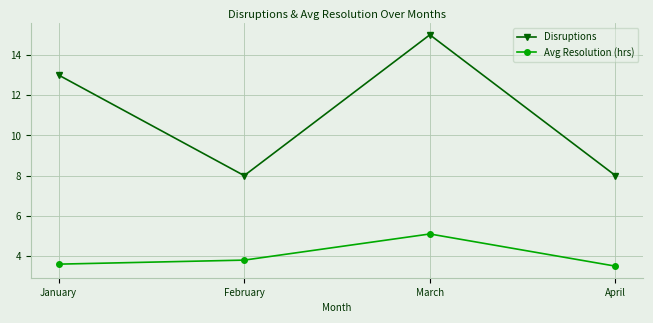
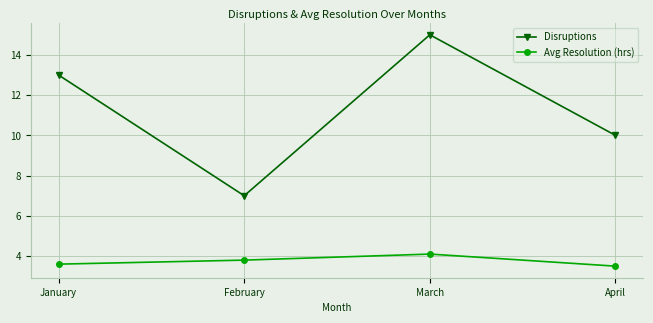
  {
    "Disruptions": {
      "January": 13,
-     "February": 8,
+     "February": 7,
      "March": 15,
-     "April": 8
+     "April": 10
    },
    "Avg Resolution (hrs)": {
      "January": 3.6,
      "February": 3.8,
-     "March": 5.1,
+     "March": 4.1,
      "April": 3.5
    }
  }
